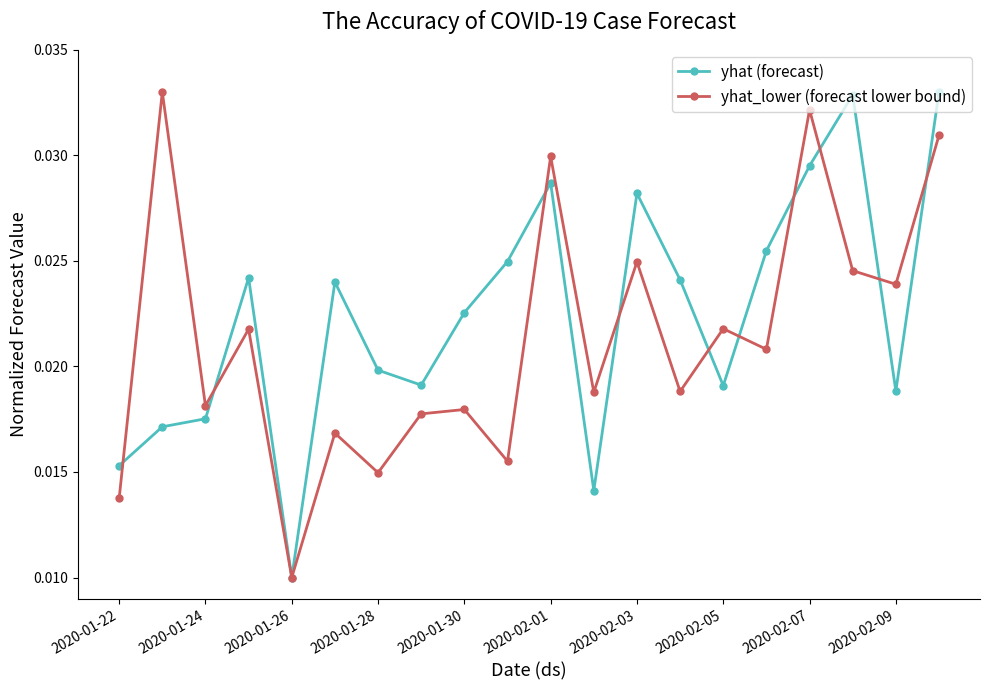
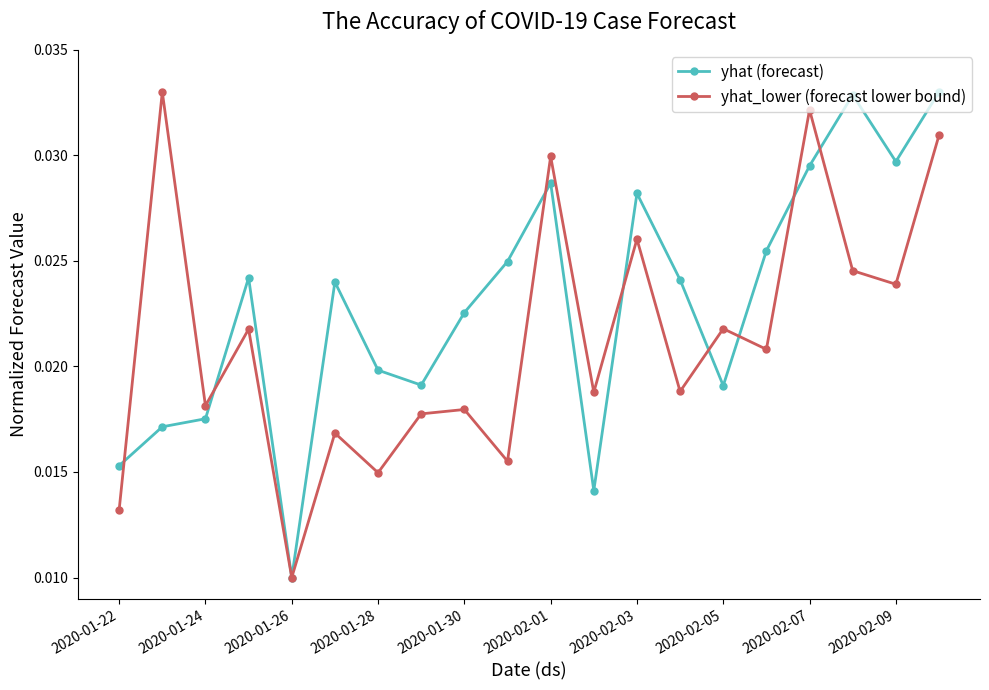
  {
    "yhat (forecast)": {
      "2020-01-22": 0.0153,
      "2020-01-24": 0.0175,
      "2020-01-28": 0.0198,
      "2020-01-30": 0.0226,
      "2020-02-01": 0.0287,
      "2020-02-03": 0.0282,
      "2020-02-05": 0.0191,
      "2020-02-07": 0.0295,
-     "2020-02-09": 0.0188
+     "2020-02-09": 0.0297
    },
    "yhat_lower (forecast lower bound)": {
-     "2020-01-22": 0.0137,
+     "2020-01-22": 0.0132,
      "2020-01-24": 0.0181,
      "2020-01-28": 0.0150,
      "2020-01-30": 0.0180,
      "2020-02-01": 0.0299,
-     "2020-02-03": 0.0250,
+     "2020-02-03": 0.0260,
      "2020-02-05": 0.0218,
      "2020-02-09": 0.0239
    }
  }
